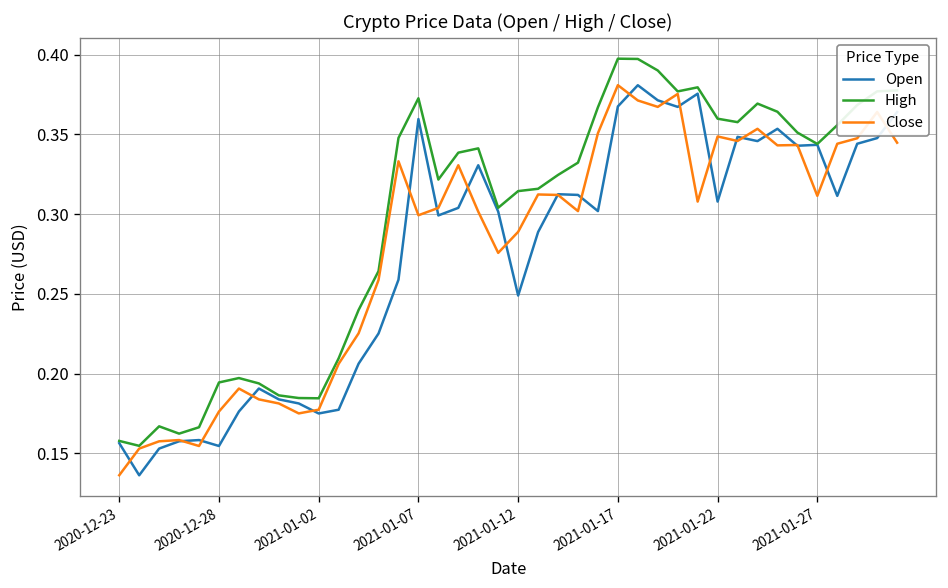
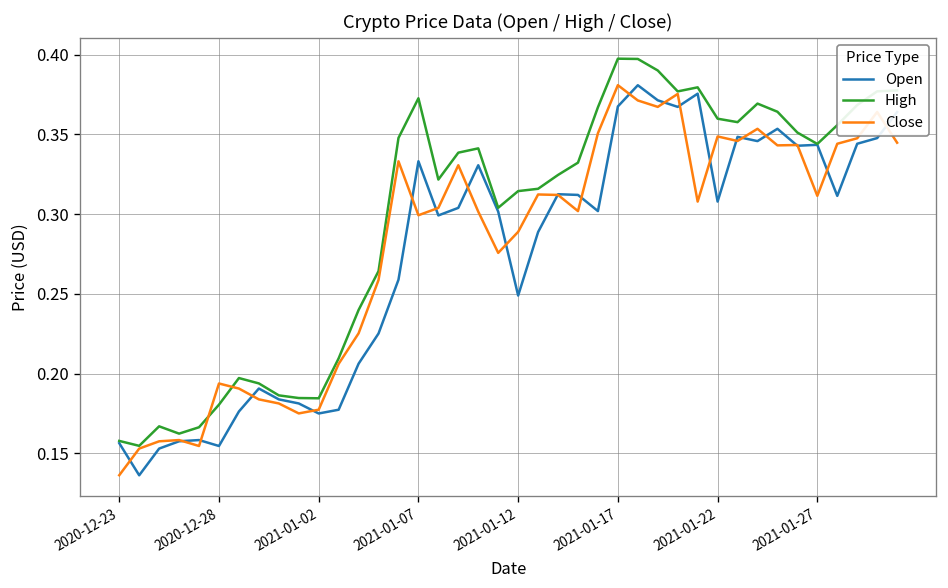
  {
    "Open": {
      "2020-12-28": 0.155,
      "2021-01-02": 0.175,
-     "2021-01-07": 0.360,
+     "2021-01-07": 0.333,
      "2021-01-12": 0.249,
      "2021-01-17": 0.367,
      "2021-01-22": 0.308
    },
    "High": {
-     "2020-12-28": 0.194,
+     "2020-12-28": 0.181,
      "2021-01-02": 0.185,
      "2021-01-07": 0.373,
      "2021-01-12": 0.314,
      "2021-01-17": 0.397,
      "2021-01-22": 0.360
    },
    "Close": {
      "2020-12-23": 0.136,
-     "2020-12-28": 0.176,
+     "2020-12-28": 0.194,
      "2021-01-02": 0.177,
      "2021-01-07": 0.299,
      "2021-01-12": 0.289,
      "2021-01-17": 0.381,
      "2021-01-22": 0.349,
      "2021-01-27": 0.311
    }
  }
